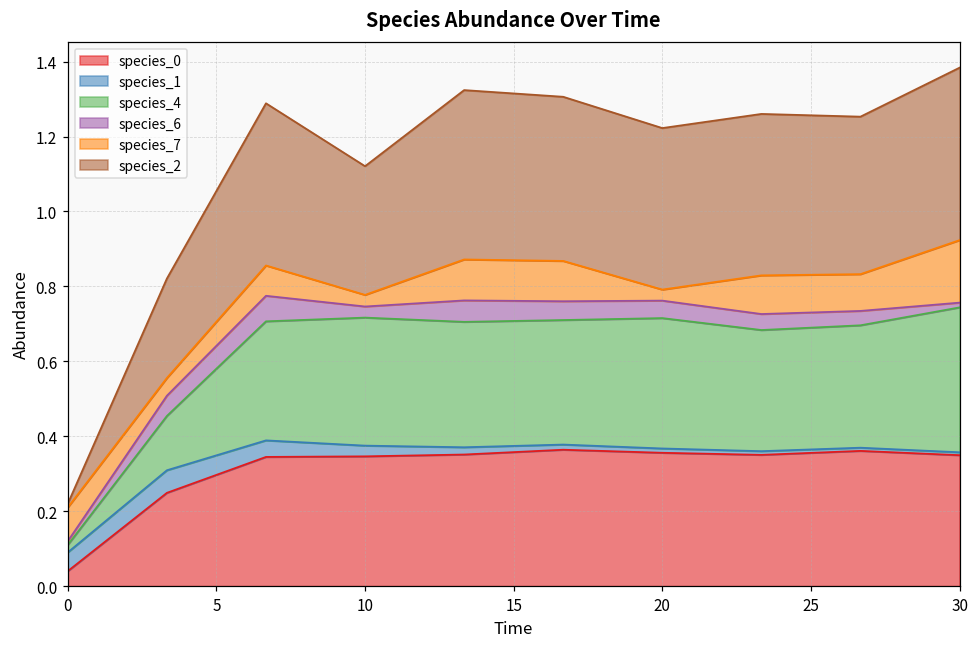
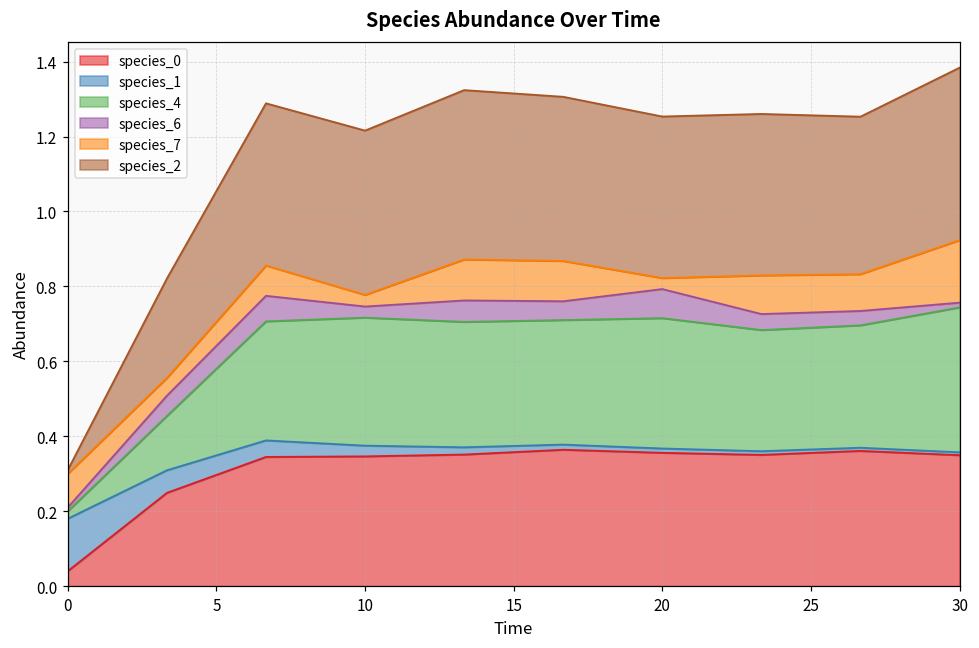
  {
    "species_0": {
      "0": 0.04,
      "10": 0.35,
      "20": 0.36,
      "30": 0.35
    },
    "species_1": {
-     "0": 0.05,
+     "0": 0.14,
      "10": 0.03,
      "20": 0.01,
      "30": 0.01
    },
    "species_4": {
      "0": 0.02,
      "10": 0.34,
      "20": 0.35,
      "30": 0.39
    },
    "species_6": {
      "0": 0.01,
      "10": 0.03,
-     "20": 0.05,
+     "20": 0.08,
      "30": 0.01
    },
    "species_7": {
      "0": 0.09,
      "10": 0.03,
      "20": 0.03,
      "30": 0.17
    },
    "species_2": {
      "0": 0.01,
-     "10": 0.34,
+     "10": 0.44,
      "20": 0.43,
      "30": 0.46
    }
  }
